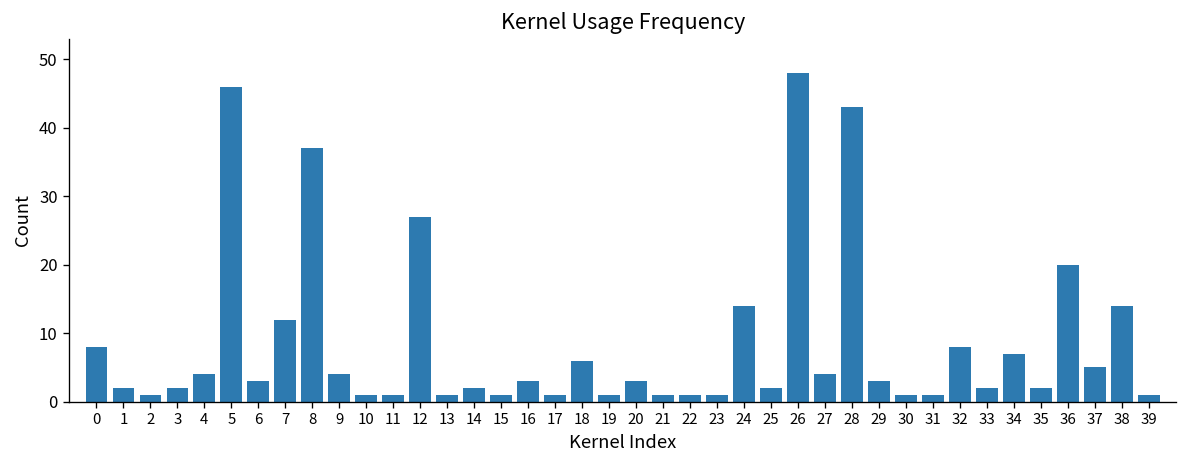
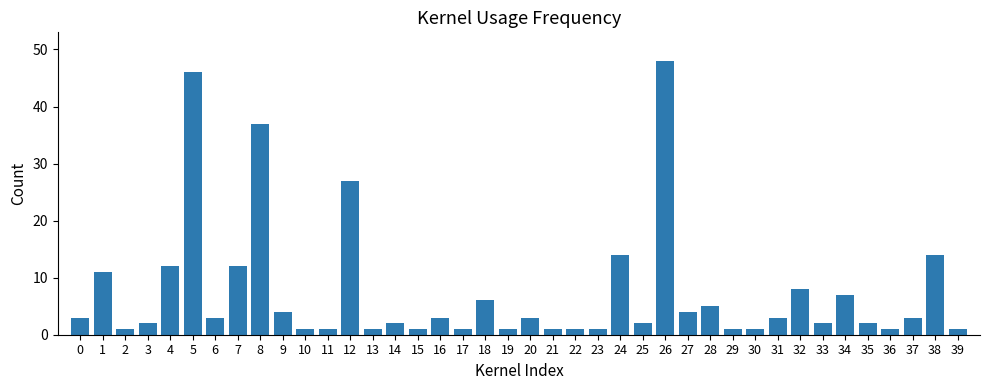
  {
-   "0": 8,
-   "1": 2,
+   "0": 3,
+   "1": 11,
    "2": 1,
    "3": 2,
-   "4": 4,
+   "4": 12,
    "5": 46,
    "6": 3,
    "7": 12,
    "8": 37,
    "9": 4,
    "10": 1,
    "11": 1,
    "12": 27,
    "13": 1,
    "14": 2,
    "15": 1,
    "16": 3,
    "17": 1,
    "18": 6,
    "19": 1,
    "20": 3,
    "21": 1,
    "22": 1,
    "23": 1,
    "24": 14,
    "25": 2,
    "26": 48,
    "27": 4,
-   "28": 43,
-   "29": 3,
+   "28": 5,
+   "29": 1,
    "30": 1,
-   "31": 1,
+   "31": 3,
    "32": 8,
    "33": 2,
    "34": 7,
    "35": 2,
-   "36": 20,
-   "37": 5,
+   "36": 1,
+   "37": 3,
    "38": 14,
    "39": 1
  }
